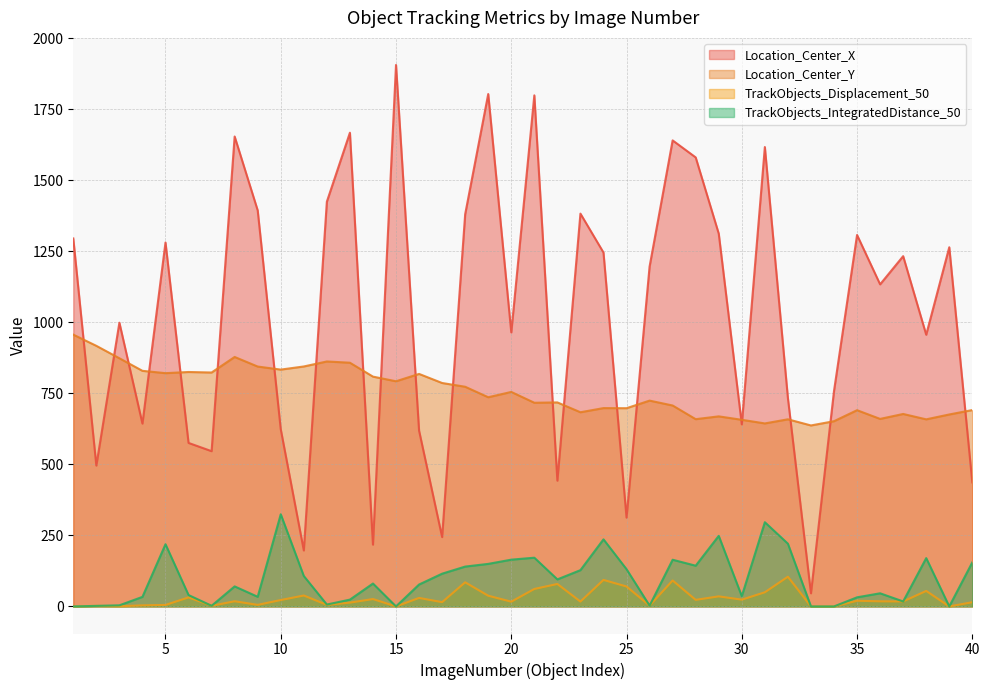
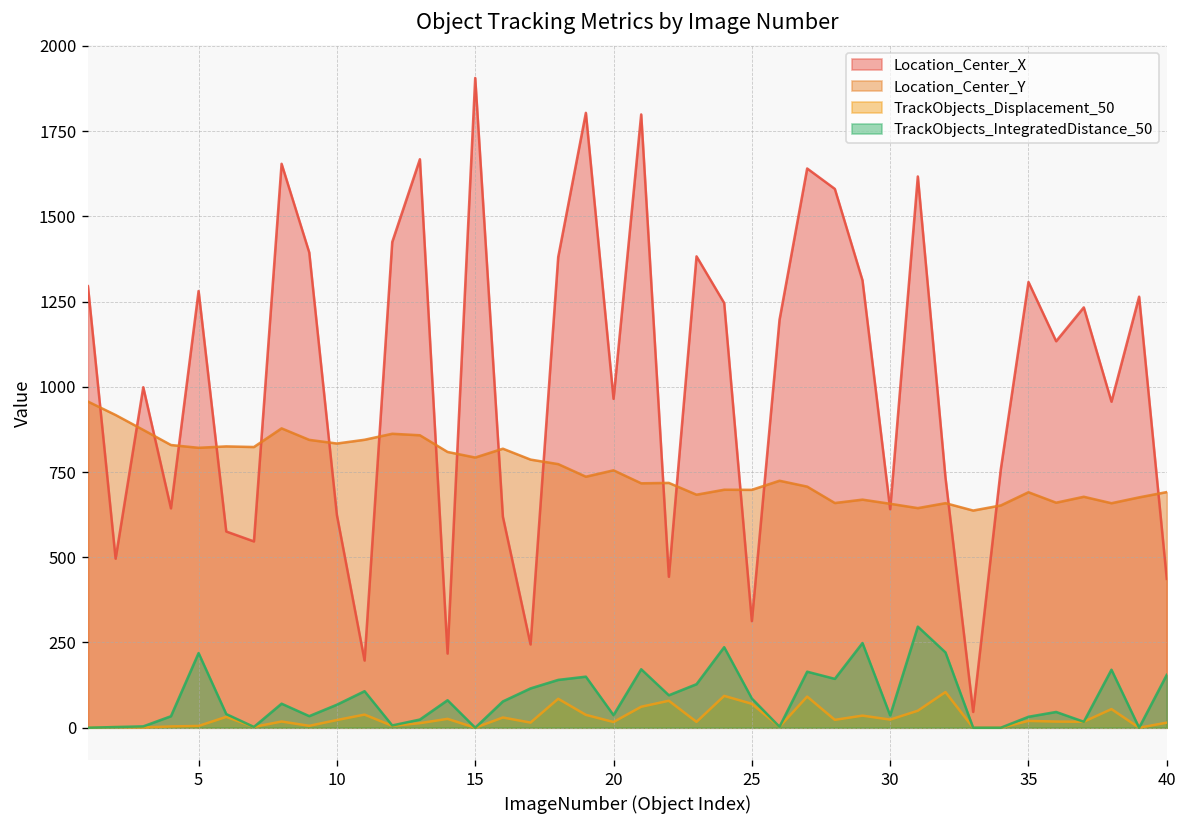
  {
    "TrackObjects_IntegratedDistance_50": {
      "5": 220,
-     "10": 320,
-     "20": 160,
-     "25": 130,
+     "10": 70,
+     "20": 40,
+     "25": 90,
      "30": 40,
      "35": 30,
      "40": 160
    }
  }
